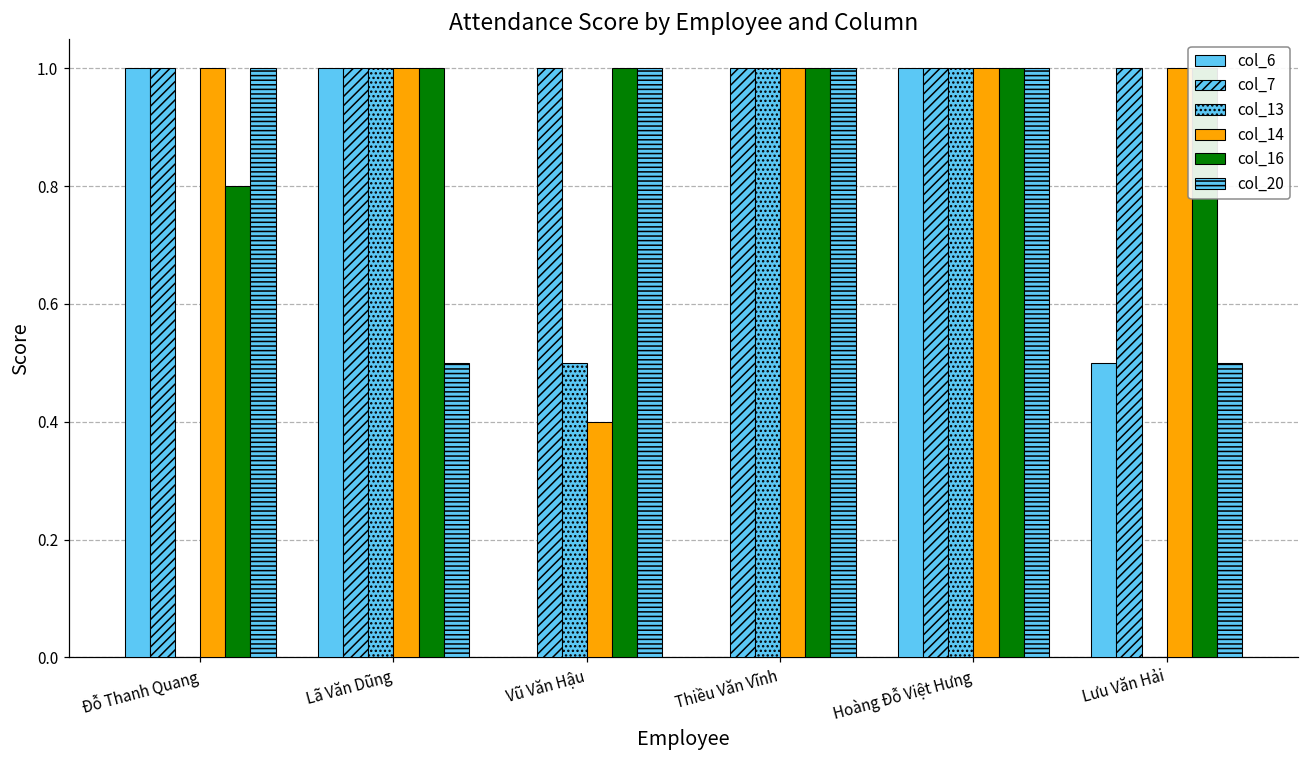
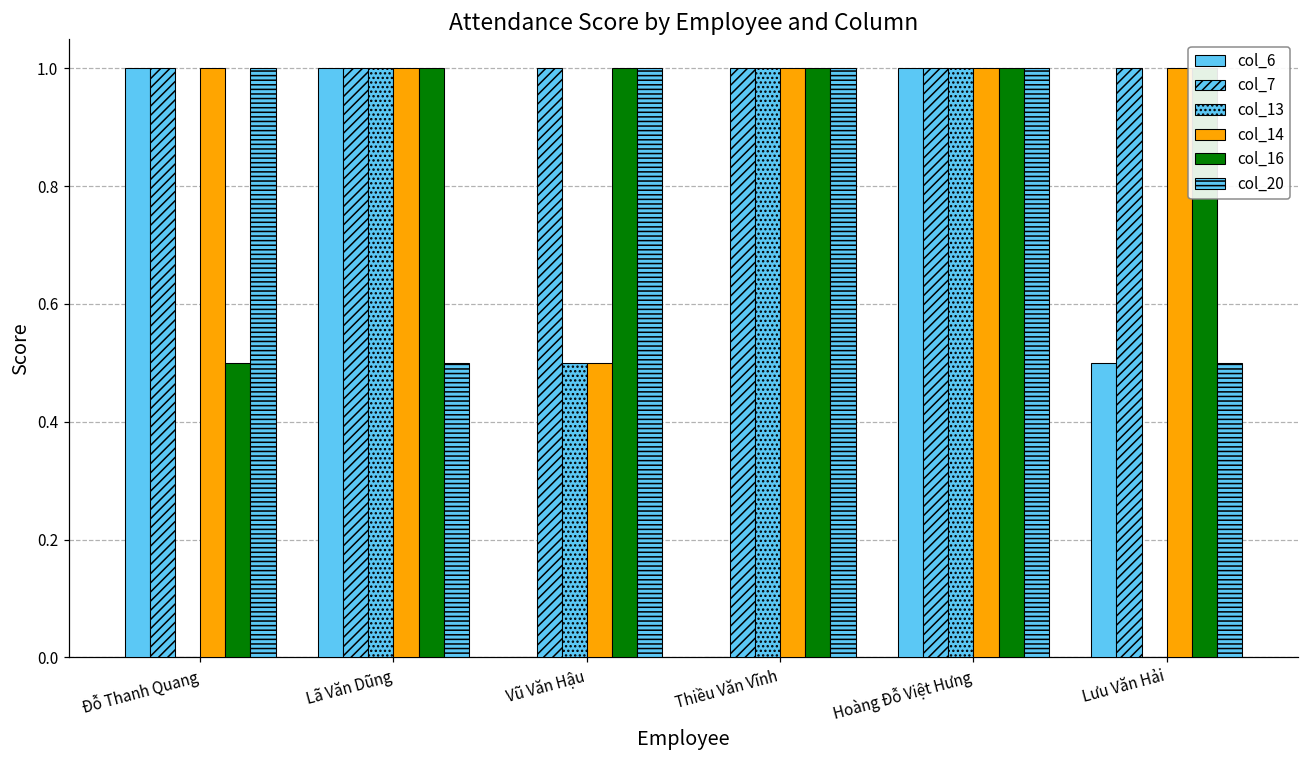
  {
    "col_14": {
      "Đỗ Thanh Quang": 1.0,
      "Lã Văn Dũng": 1.0,
-     "Vũ Văn Hậu": 0.4,
+     "Vũ Văn Hậu": 0.5,
      "Thiều Văn Vĩnh": 1.0,
      "Hoàng Đỗ Việt Hưng": 1.0,
      "Lưu Văn Hải": 1.0
    },
    "col_16": {
-     "Đỗ Thanh Quang": 0.8,
+     "Đỗ Thanh Quang": 0.5,
      "Lã Văn Dũng": 1.0,
      "Vũ Văn Hậu": 1.0,
      "Thiều Văn Vĩnh": 1.0,
      "Hoàng Đỗ Việt Hưng": 1.0
    }
  }
